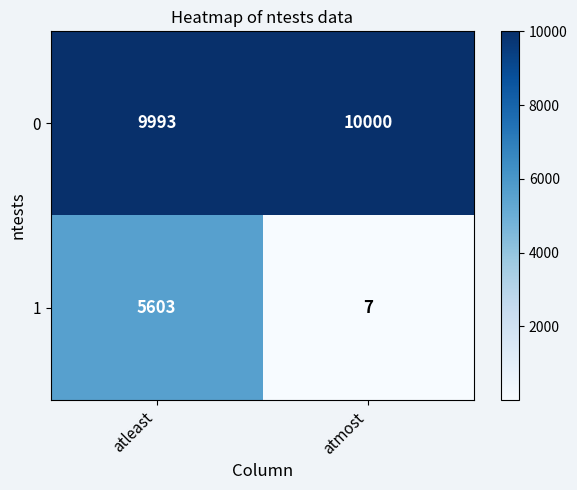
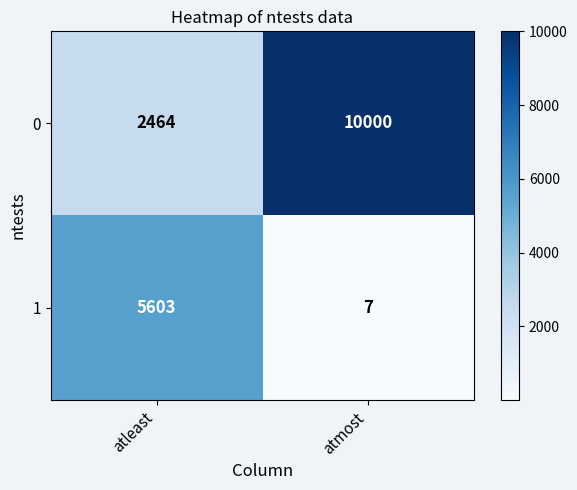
  {
    "0": {
-     "atleast": 9993,
+     "atleast": 2464,
      "atmost": 10000
    },
    "1": {
      "atleast": 5603,
      "atmost": 7
    }
  }
